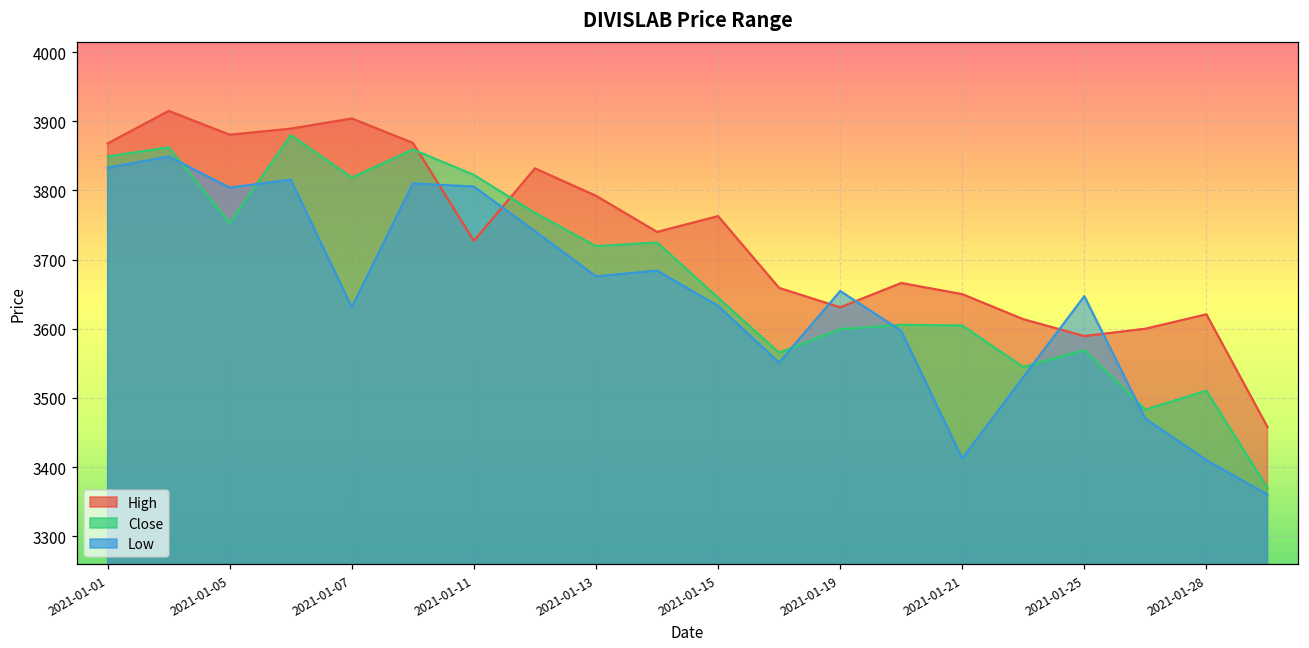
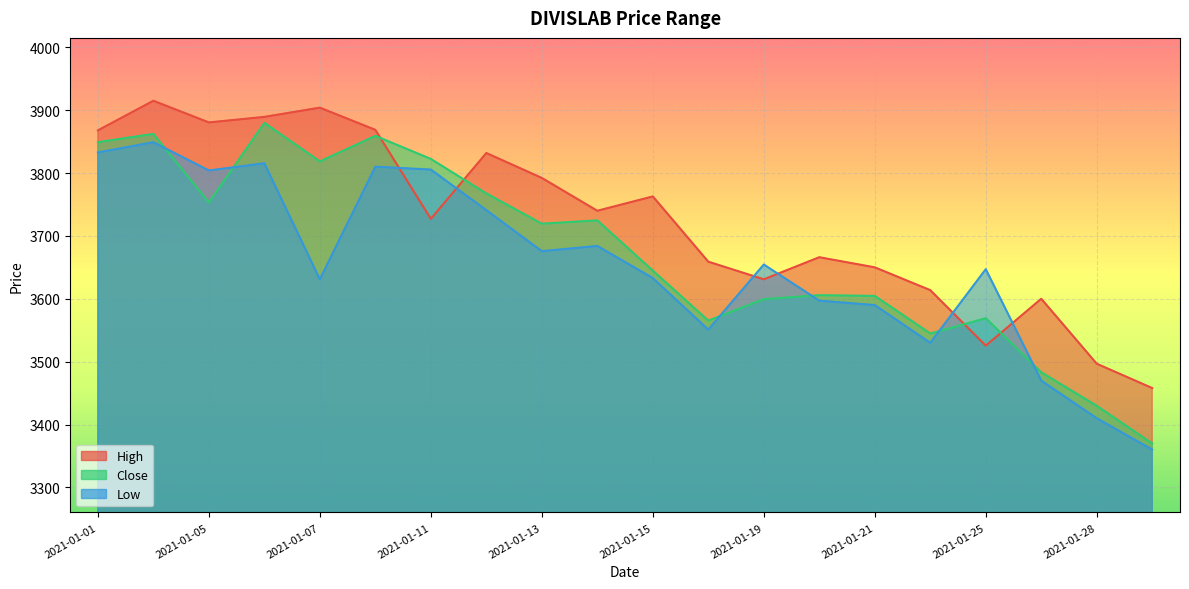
  {
    "High": {
      "2021-01-01": 3870,
      "2021-01-05": 3880,
      "2021-01-07": 3900,
      "2021-01-11": 3730,
      "2021-01-13": 3790,
      "2021-01-15": 3760,
      "2021-01-19": 3630,
      "2021-01-21": 3650,
-     "2021-01-25": 3590,
-     "2021-01-28": 3620
+     "2021-01-25": 3530,
+     "2021-01-28": 3500
    },
    "Close": {
      "2021-01-01": 3850,
      "2021-01-05": 3750,
      "2021-01-07": 3820,
      "2021-01-11": 3820,
      "2021-01-13": 3720,
      "2021-01-15": 3640,
      "2021-01-19": 3600,
      "2021-01-21": 3600,
      "2021-01-25": 3570,
-     "2021-01-28": 3510
+     "2021-01-28": 3430
    },
    "Low": {
      "2021-01-01": 3830,
      "2021-01-05": 3800,
      "2021-01-07": 3630,
      "2021-01-11": 3810,
      "2021-01-13": 3680,
      "2021-01-15": 3630,
      "2021-01-19": 3650,
-     "2021-01-21": 3410,
+     "2021-01-21": 3590,
      "2021-01-25": 3650,
      "2021-01-28": 3410
    }
  }
